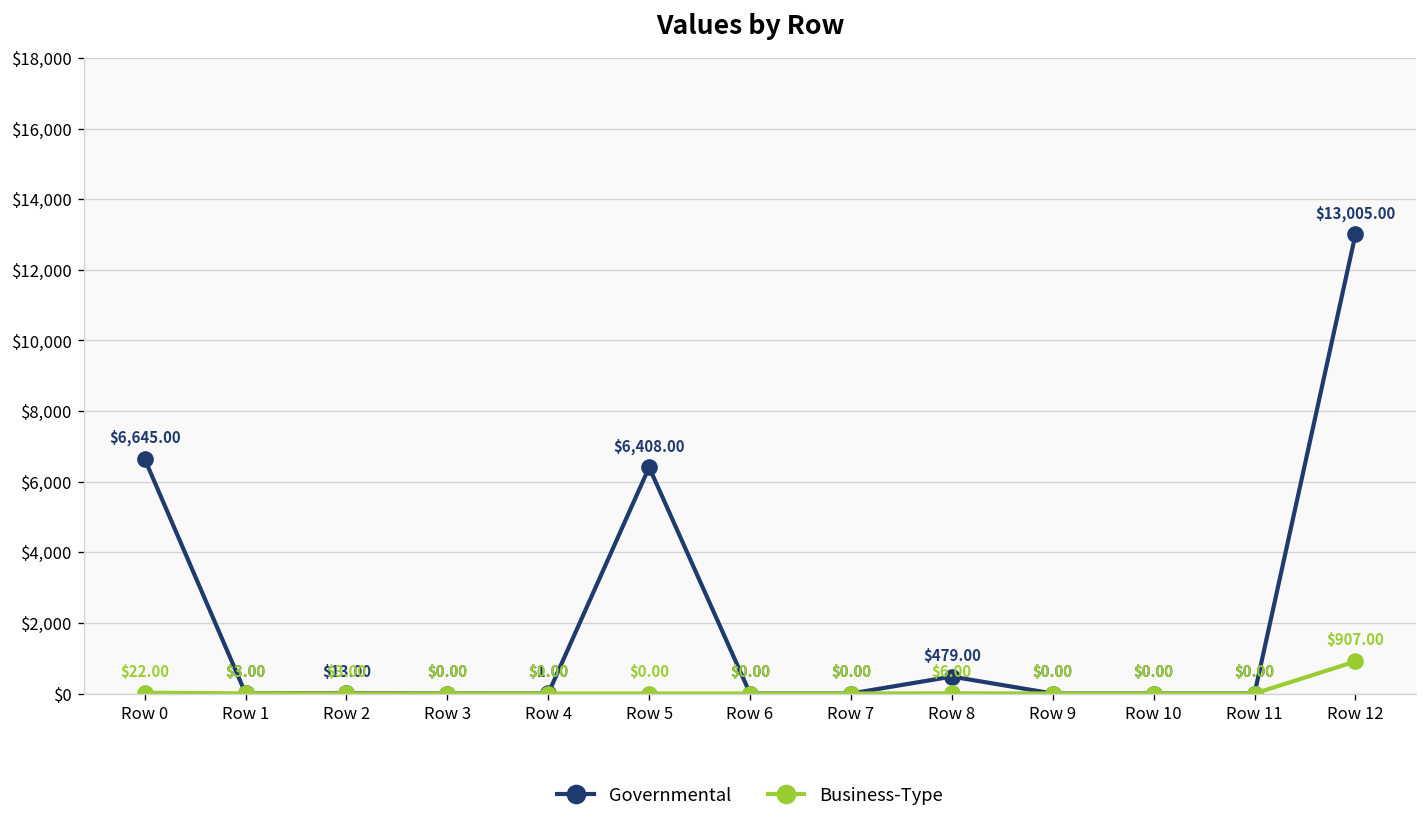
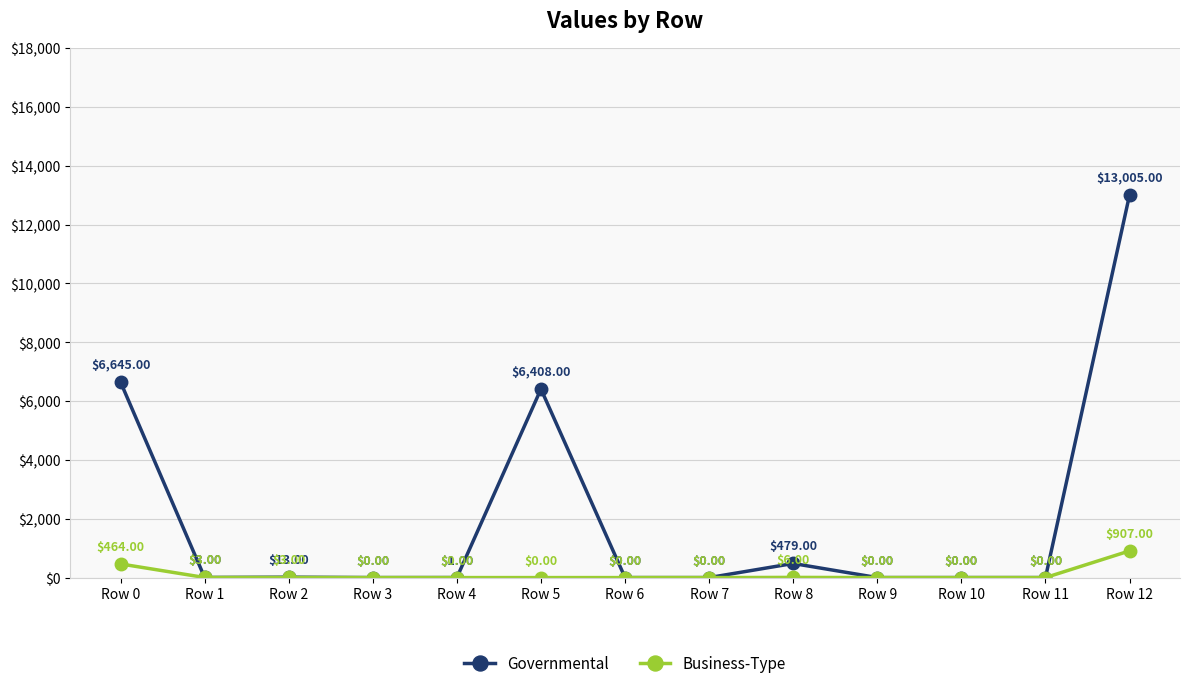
  {
    "Governmental": {
      "Row 0": "$6,645.00",
      "Row 5": "$6,408.00",
      "Row 8": "$479.00",
      "Row 12": "$13,005.00"
    },
    "Business-Type": {
-     "Row 0": "$22.00",
+     "Row 0": "$464.00",
      "Row 5": "$0.00",
      "Row 12": "$907.00"
    }
  }
